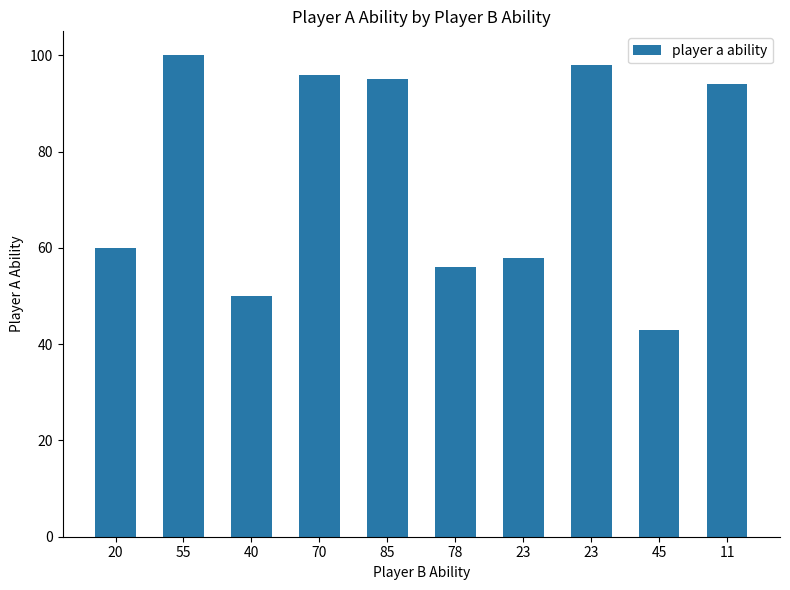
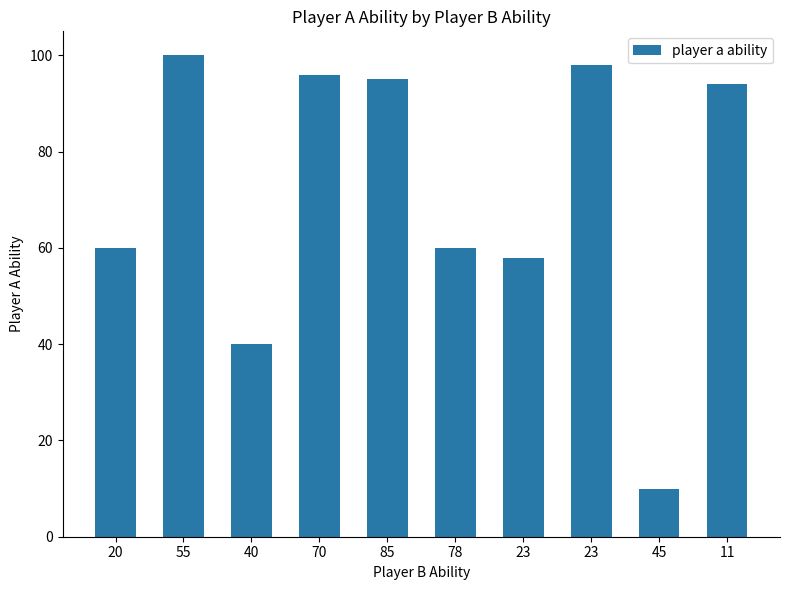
  {
    "20": 60,
    "55": 100,
-   "40": 50,
+   "40": 40,
    "70": 96,
    "85": 95,
-   "78": 56,
-   "45": 43,
+   "78": 60,
+   "45": 10,
    "11": 94
  }
